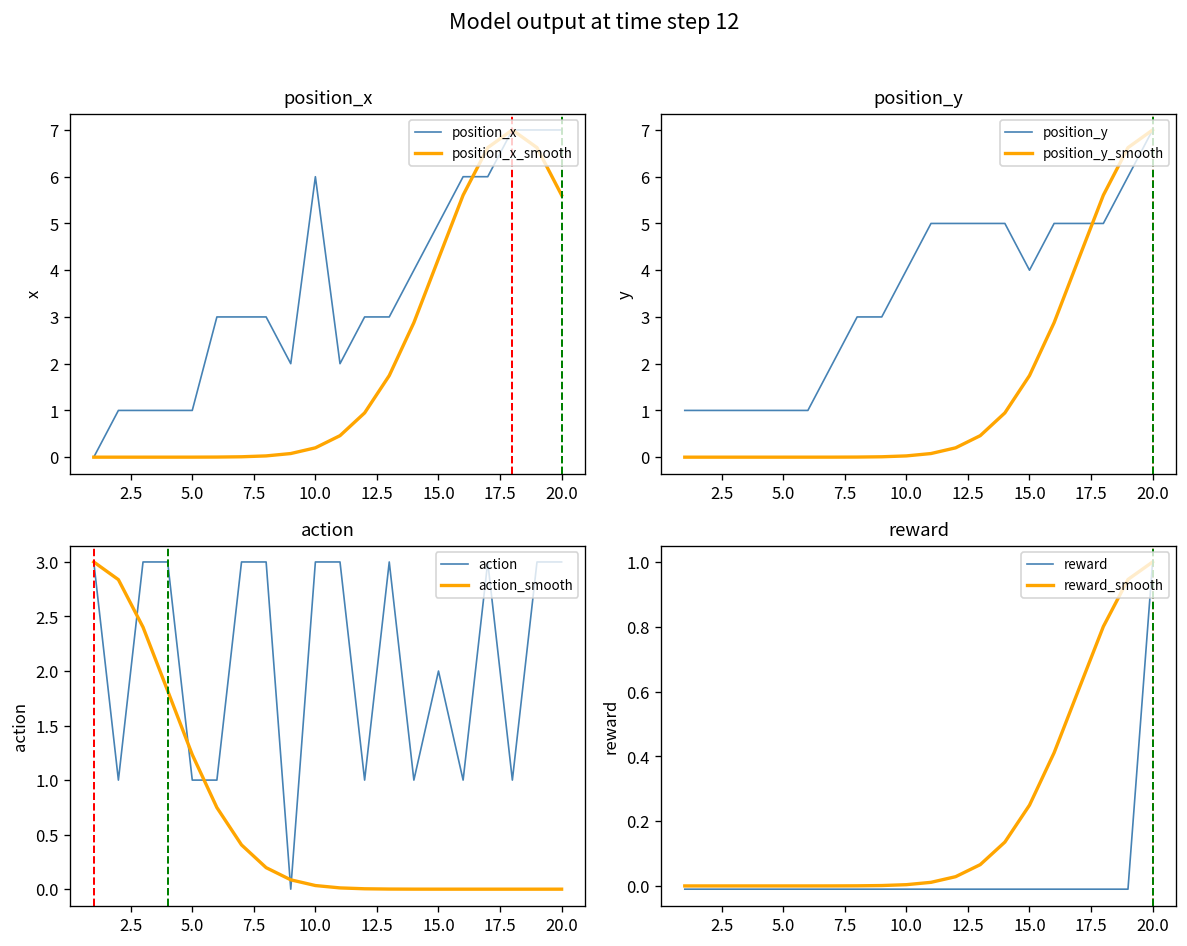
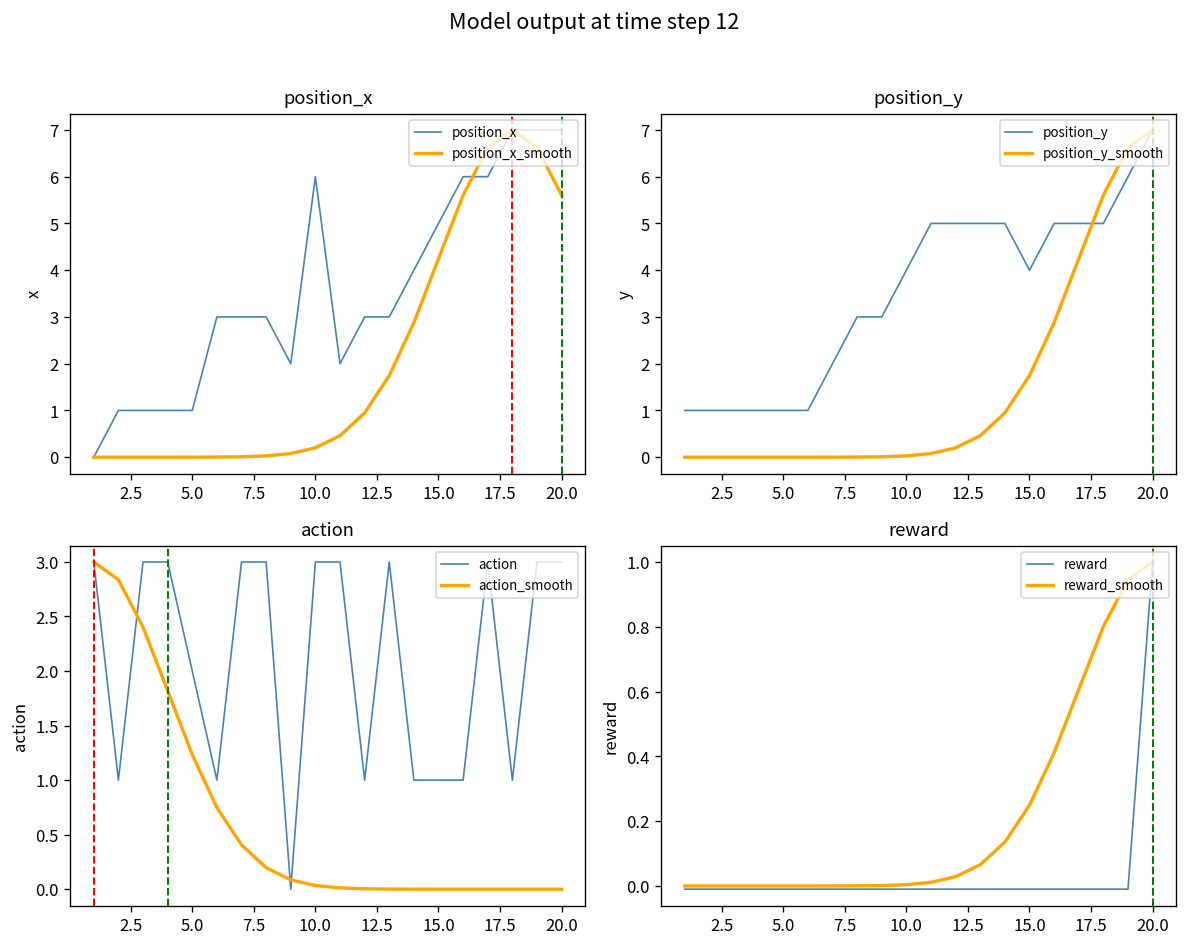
  {
    "position_x": {
      "position_x": {
        "5.0": 1.0,
        "10.0": 6.0,
        "15.0": 5.0
      },
      "position_x_smooth": {
        "5.0": 0.0,
        "10.0": 0.2,
        "15.0": 4.2,
        "20.0": 5.6
      }
    },
    "position_y": {
      "position_y": {
        "5.0": 1.0,
        "10.0": 4.0,
        "15.0": 4.0
      },
      "position_y_smooth": {
        "5.0": 0.0,
        "10.0": 0.0,
        "15.0": 1.7
      }
    },
    "action": {
      "action": {
-       "5.0": 1,
+       "5.0": 2,
        "10.0": 3,
-       "15.0": 2
+       "15.0": 1
      },
      "action_smooth": {
        "5.0": 1.2,
        "10.0": 0.0,
        "15.0": 0,
        "20.0": 0
      }
    },
    "reward": {
      "reward": {
        "5.0": -0.01,
        "10.0": -0.01,
        "15.0": -0.01
      },
      "reward_smooth": {
        "5.0": 0.00,
        "10.0": 0.00,
        "15.0": 0.25
      }
    }
  }
